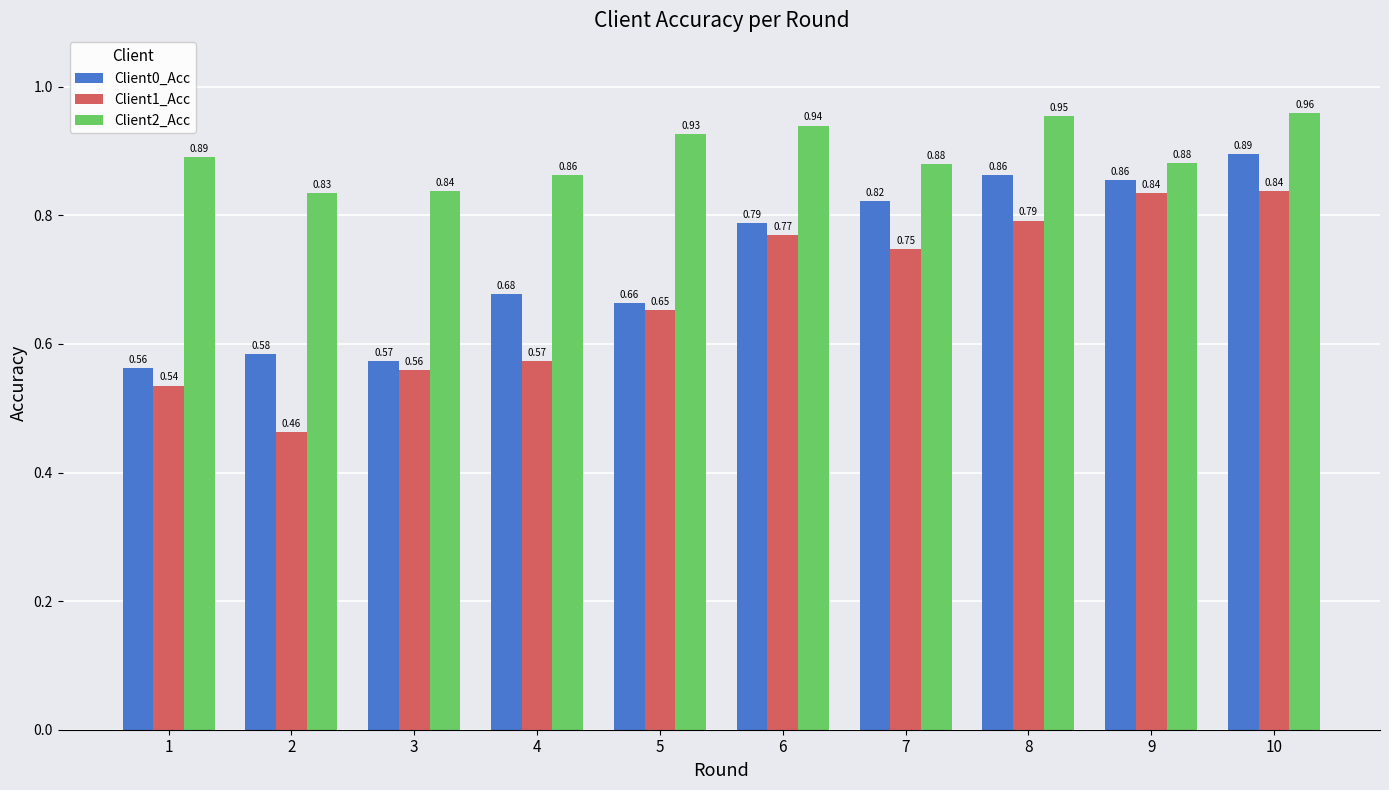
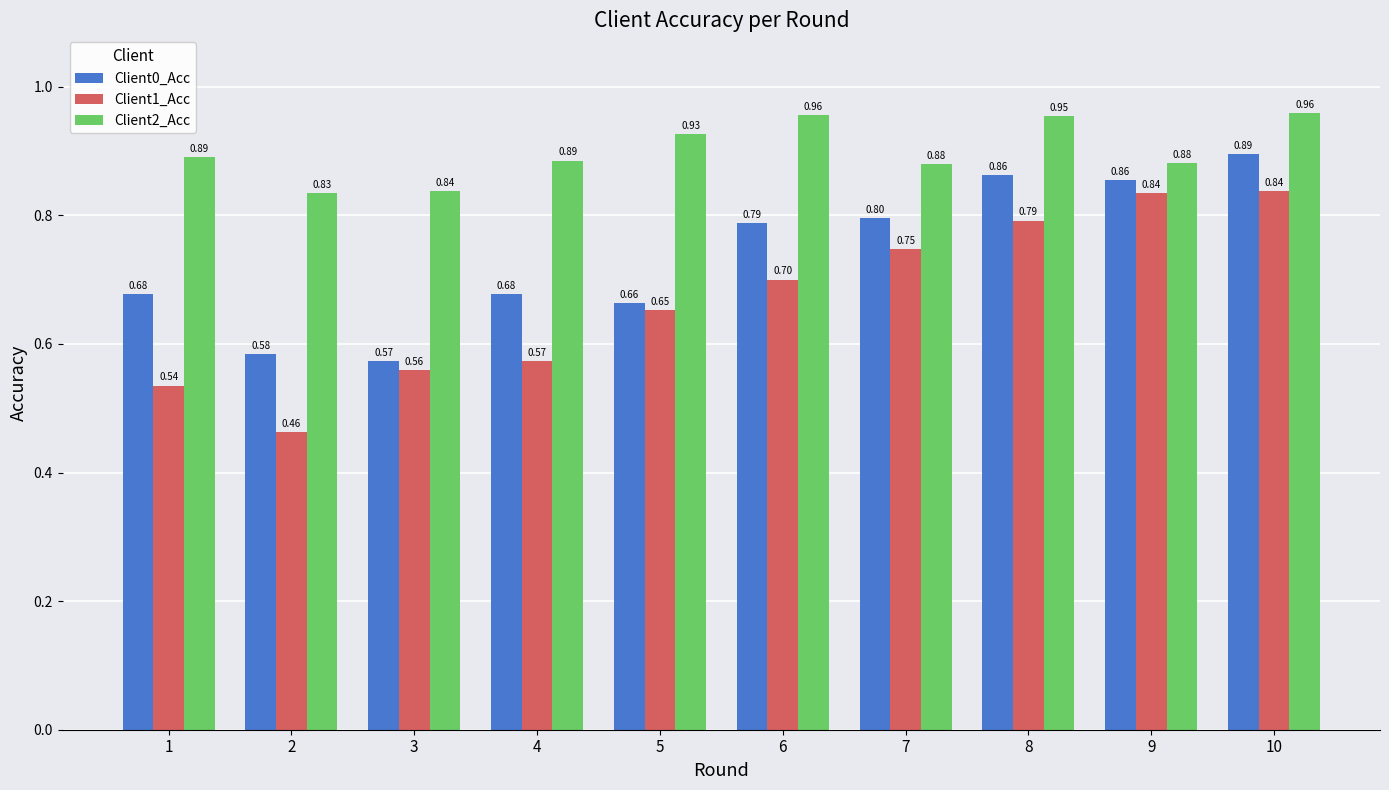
  {
    "Client0_Acc": {
-     "1": 0.56,
+     "1": 0.68,
      "2": 0.58,
      "3": 0.57,
      "4": 0.68,
      "5": 0.66,
      "6": 0.79,
-     "7": 0.82,
+     "7": 0.80,
      "8": 0.86,
      "9": 0.86,
      "10": 0.89
    },
    "Client1_Acc": {
      "1": 0.54,
      "2": 0.46,
      "3": 0.56,
      "4": 0.57,
      "5": 0.65,
-     "6": 0.77,
+     "6": 0.70,
      "7": 0.75,
      "8": 0.79,
      "9": 0.84,
      "10": 0.84
    },
    "Client2_Acc": {
      "1": 0.89,
      "2": 0.83,
      "3": 0.84,
-     "4": 0.86,
+     "4": 0.89,
      "5": 0.93,
-     "6": 0.94,
+     "6": 0.96,
      "7": 0.88,
      "8": 0.95,
      "9": 0.88,
      "10": 0.96
    }
  }
